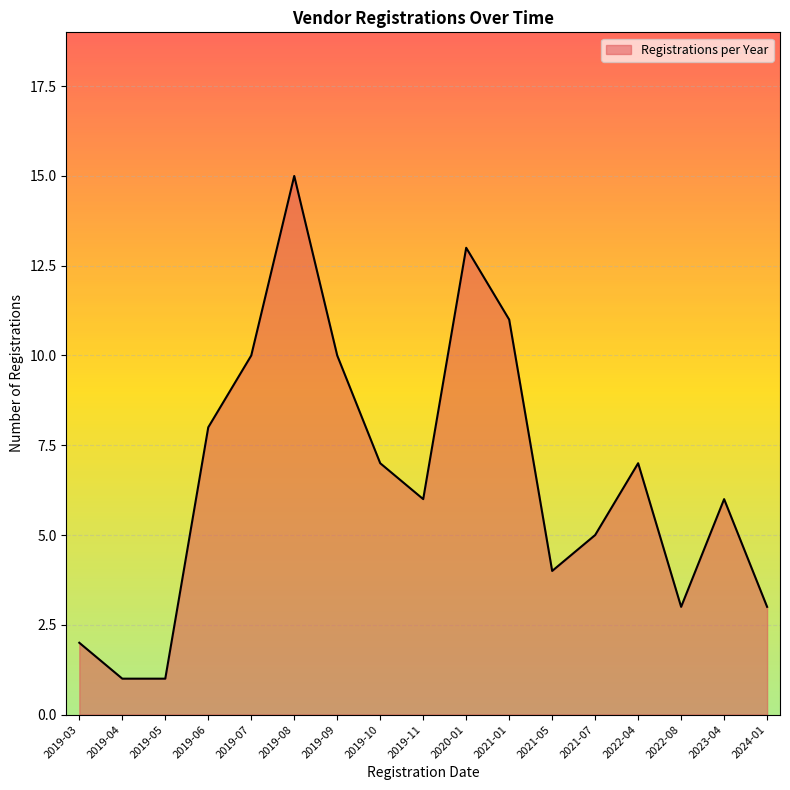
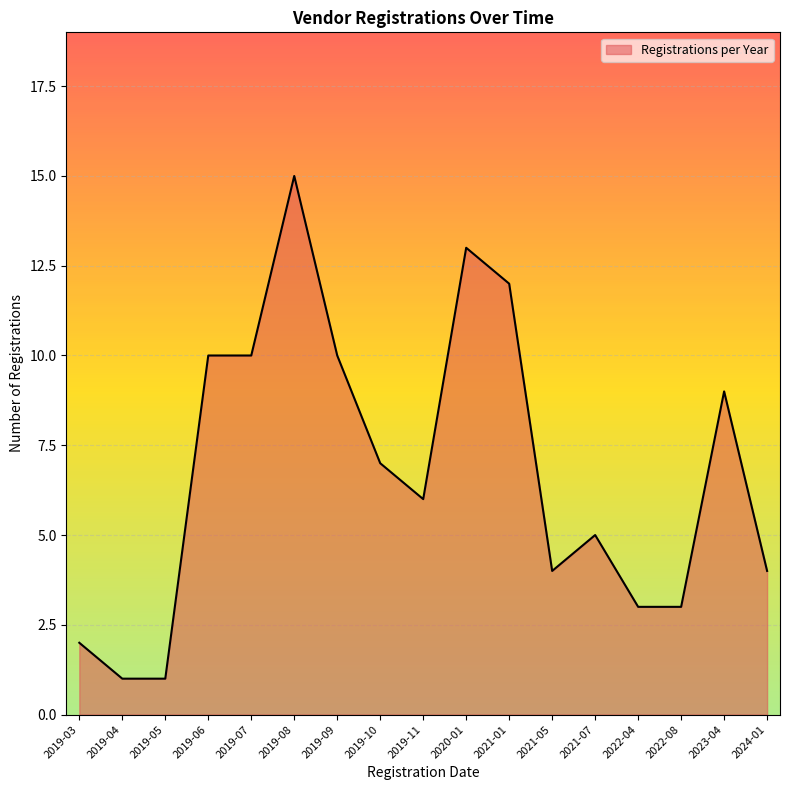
  {
    "2019-03": 2,
    "2019-04": 1,
    "2019-05": 1,
-   "2019-06": 8,
+   "2019-06": 10,
    "2019-07": 10,
    "2019-08": 15,
    "2019-09": 10,
    "2019-10": 7,
    "2019-11": 6,
    "2020-01": 13,
-   "2021-01": 11,
+   "2021-01": 12,
    "2021-05": 4,
    "2021-07": 5,
-   "2022-04": 7,
+   "2022-04": 3,
    "2022-08": 3,
-   "2023-04": 6,
-   "2024-01": 3
+   "2023-04": 9,
+   "2024-01": 4
  }
